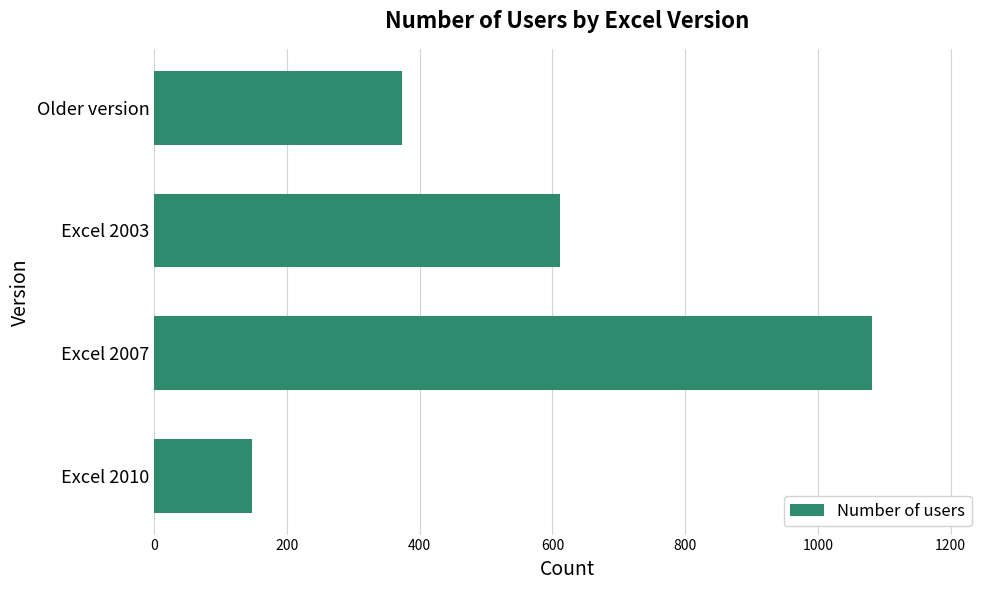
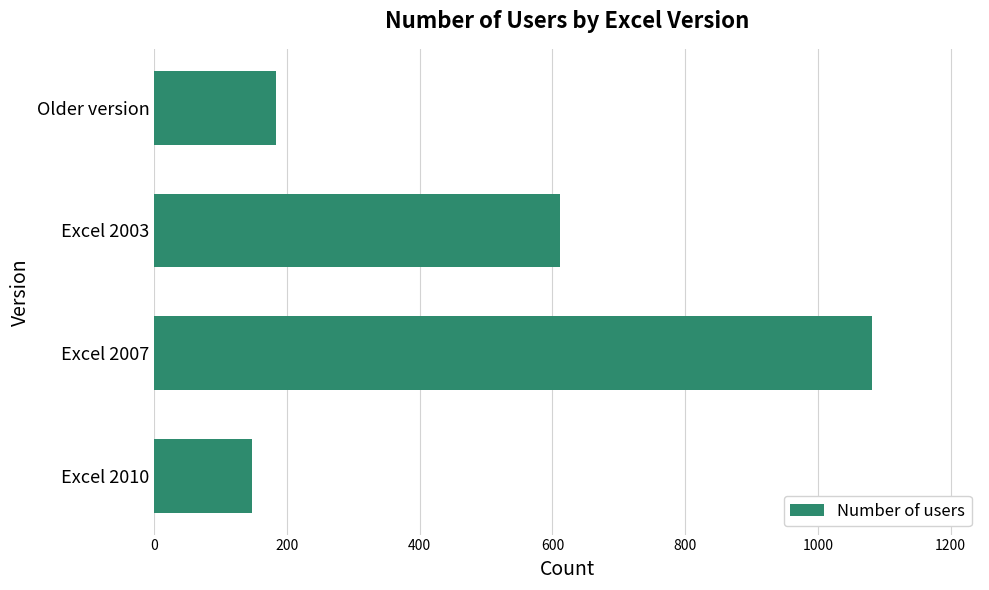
  {
-   "Older version": 370,
+   "Older version": 180,
    "Excel 2003": 610,
    "Excel 2007": 1080,
    "Excel 2010": 150
  }
